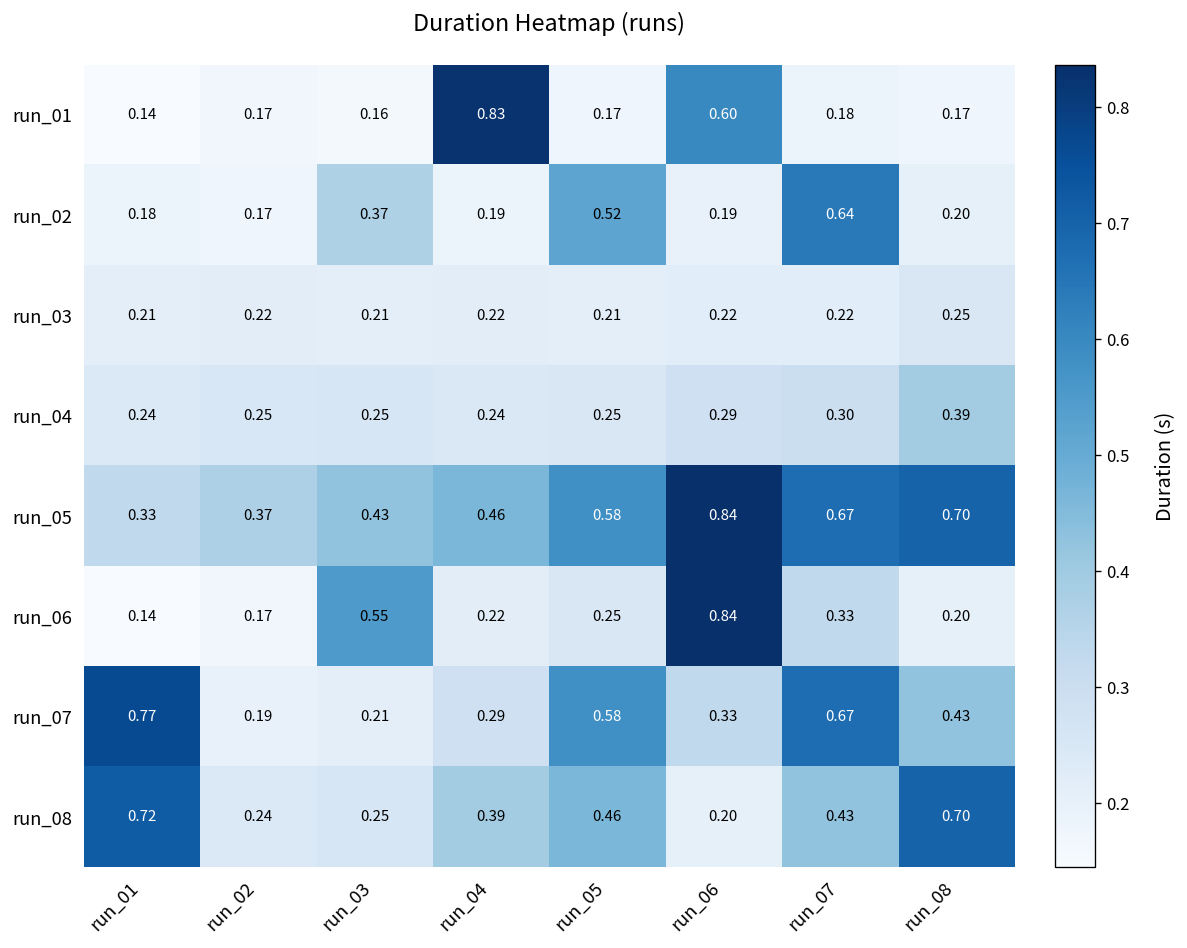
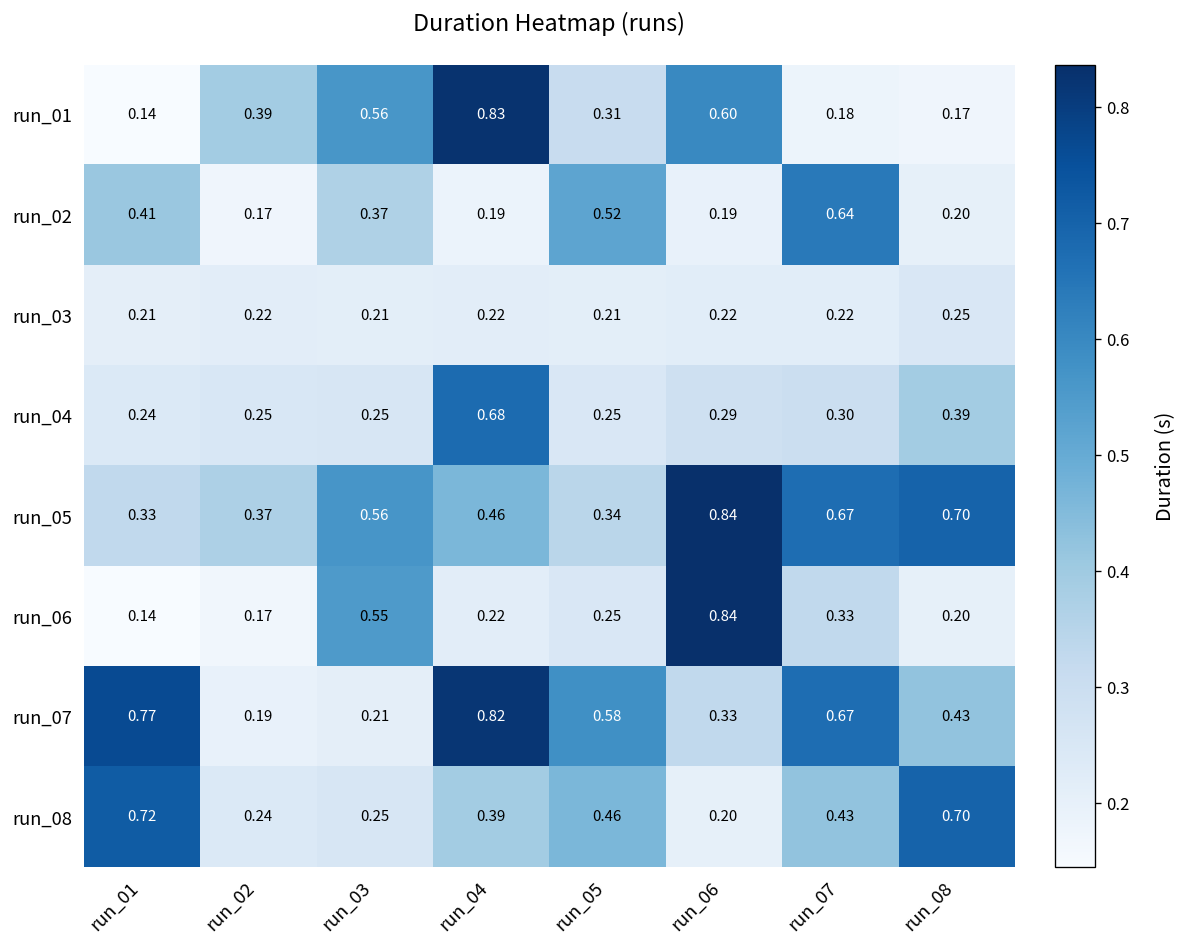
  {
    "run_01": {
      "run_01": 0.14,
-     "run_02": 0.17,
-     "run_03": 0.16,
+     "run_02": 0.39,
+     "run_03": 0.56,
      "run_04": 0.83,
-     "run_05": 0.17,
+     "run_05": 0.31,
      "run_06": 0.60,
      "run_07": 0.18,
      "run_08": 0.17
    },
    "run_02": {
-     "run_01": 0.18,
+     "run_01": 0.41,
      "run_02": 0.17,
      "run_03": 0.37,
      "run_04": 0.19,
      "run_05": 0.52,
      "run_06": 0.19,
      "run_07": 0.64,
      "run_08": 0.20
    },
    "run_03": {
      "run_01": 0.21,
      "run_02": 0.22,
      "run_03": 0.21,
      "run_04": 0.22,
      "run_05": 0.21,
      "run_06": 0.22,
      "run_07": 0.22,
      "run_08": 0.25
    },
    "run_04": {
      "run_01": 0.24,
      "run_02": 0.25,
      "run_03": 0.25,
-     "run_04": 0.24,
+     "run_04": 0.68,
      "run_05": 0.25,
      "run_06": 0.29,
      "run_07": 0.30,
      "run_08": 0.39
    },
    "run_05": {
      "run_01": 0.33,
      "run_02": 0.37,
-     "run_03": 0.43,
+     "run_03": 0.56,
      "run_04": 0.46,
-     "run_05": 0.58,
+     "run_05": 0.34,
      "run_06": 0.84,
      "run_07": 0.67,
      "run_08": 0.70
    },
    "run_06": {
      "run_01": 0.14,
      "run_02": 0.17,
      "run_03": 0.55,
      "run_04": 0.22,
      "run_05": 0.25,
      "run_06": 0.84,
      "run_07": 0.33,
      "run_08": 0.20
    },
    "run_07": {
      "run_01": 0.77,
      "run_02": 0.19,
      "run_03": 0.21,
-     "run_04": 0.29,
+     "run_04": 0.82,
      "run_05": 0.58,
      "run_06": 0.33,
      "run_07": 0.67,
      "run_08": 0.43
    },
    "run_08": {
      "run_01": 0.72,
      "run_02": 0.24,
      "run_03": 0.25,
      "run_04": 0.39,
      "run_05": 0.46,
      "run_06": 0.20,
      "run_07": 0.43,
      "run_08": 0.70
    }
  }
